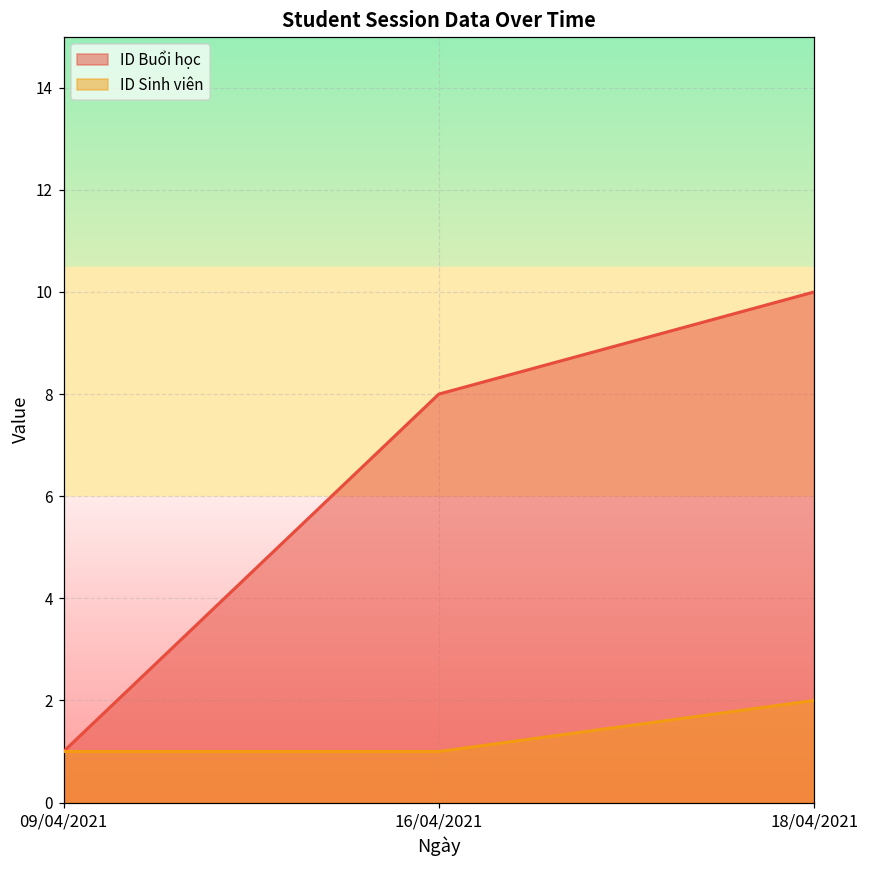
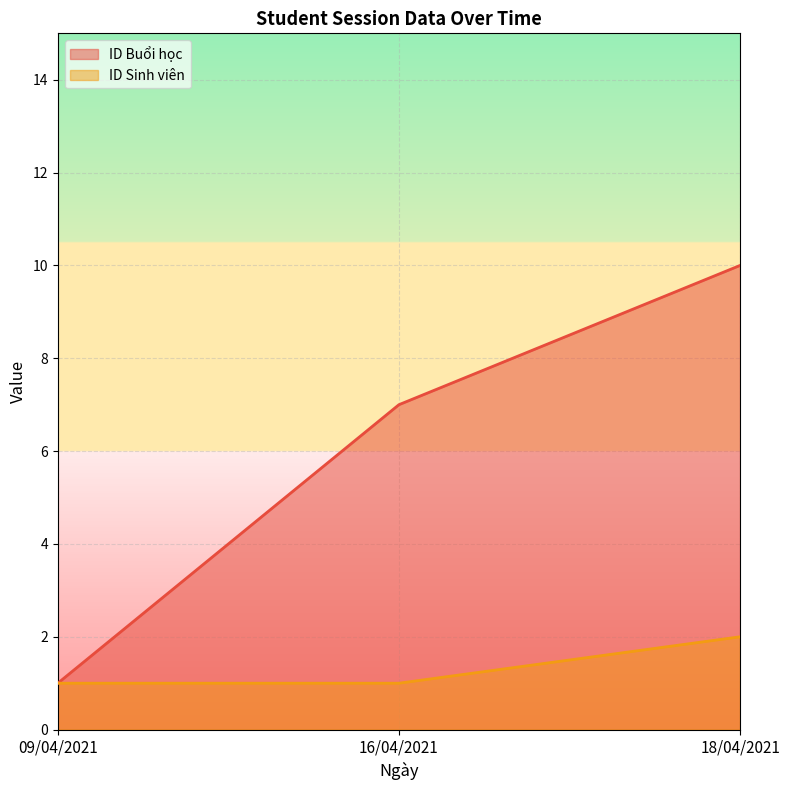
  {
    "ID Buổi học": {
-     "16/04/2021": 8,
+     "16/04/2021": 7,
      "18/04/2021": 10
    },
    "ID Sinh viên": {
      "16/04/2021": 1,
      "18/04/2021": 2
    }
  }
